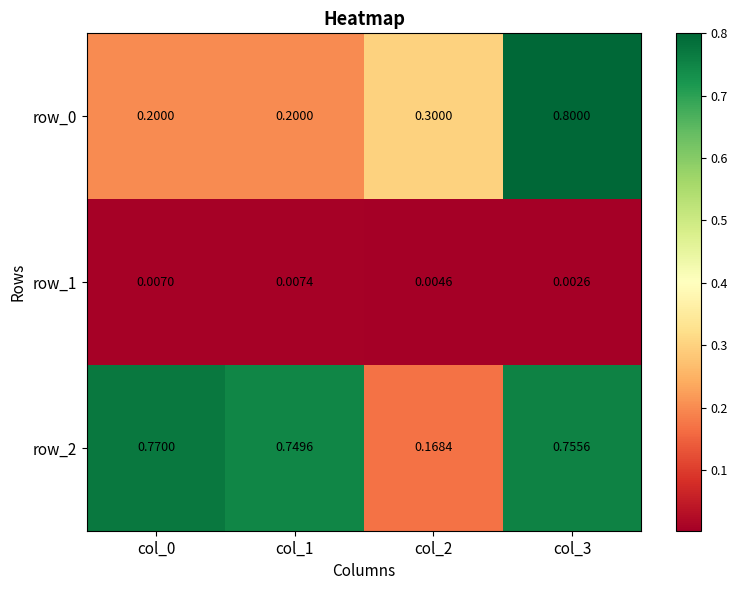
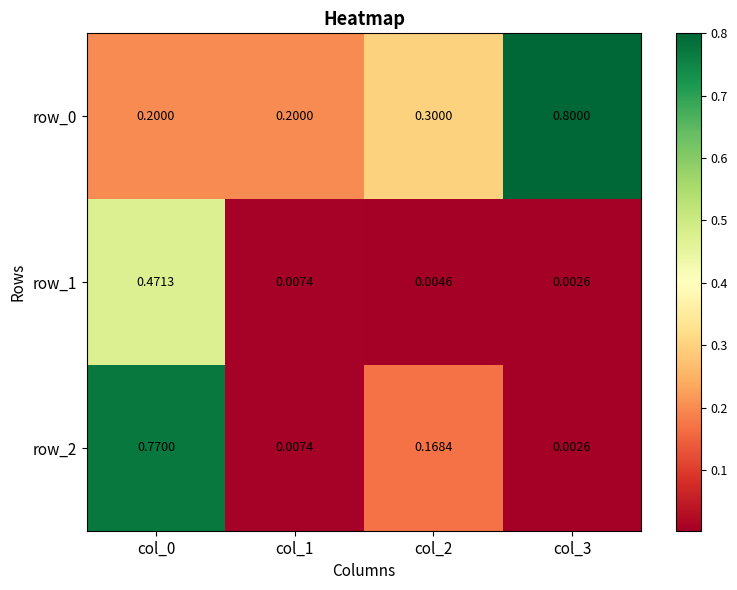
  {
    "row_0": {
      "col_0": 0.2000,
      "col_1": 0.2000,
      "col_2": 0.3000,
      "col_3": 0.8000
    },
    "row_1": {
-     "col_0": 0.0070,
+     "col_0": 0.4713,
      "col_1": 0.0074,
      "col_2": 0.0046,
      "col_3": 0.0026
    },
    "row_2": {
      "col_0": 0.7700,
-     "col_1": 0.7496,
+     "col_1": 0.0074,
      "col_2": 0.1684,
-     "col_3": 0.7556
+     "col_3": 0.0026
    }
  }
